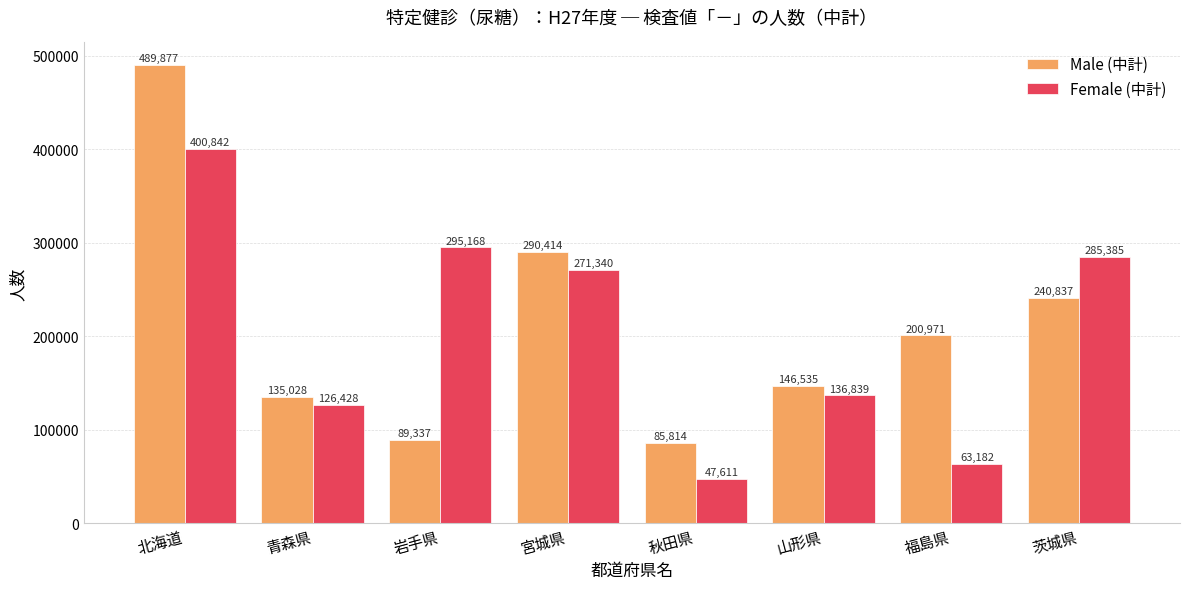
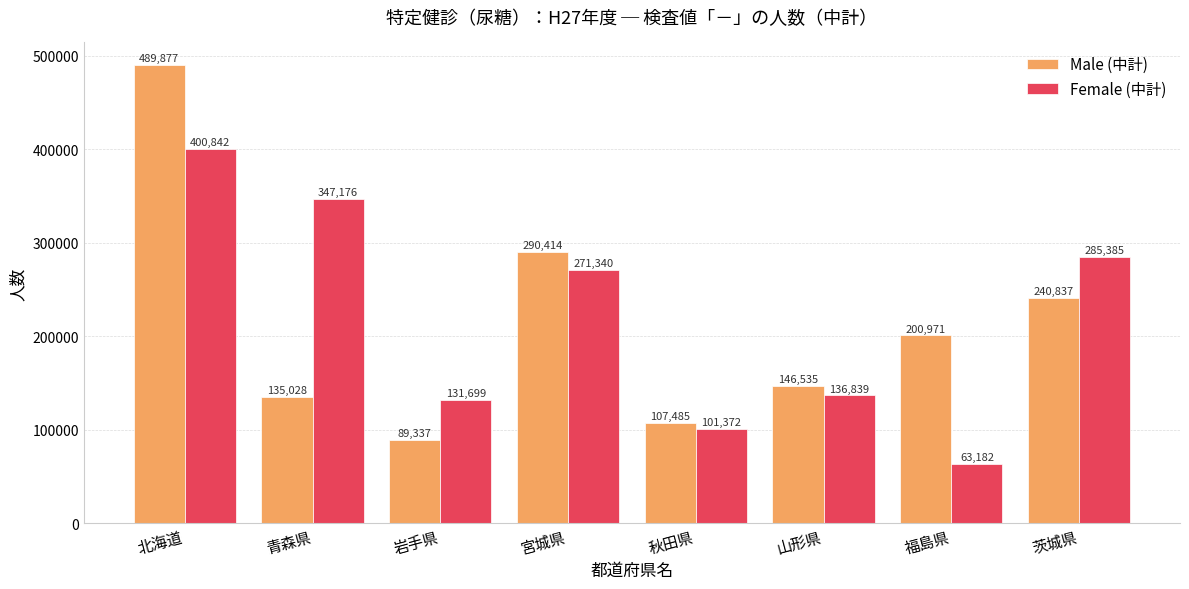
  {
    "Male (中計)": {
      "北海道": "489,877",
      "青森県": "135,028",
      "岩手県": "89,337",
      "宮城県": "290,414",
-     "秋田県": "85,814",
+     "秋田県": "107,485",
      "山形県": "146,535",
      "福島県": "200,971",
      "茨城県": "240,837"
    },
    "Female (中計)": {
      "北海道": "400,842",
-     "青森県": "126,428",
-     "岩手県": "295,168",
+     "青森県": "347,176",
+     "岩手県": "131,699",
      "宮城県": "271,340",
-     "秋田県": "47,611",
+     "秋田県": "101,372",
      "山形県": "136,839",
      "福島県": "63,182",
      "茨城県": "285,385"
    }
  }
